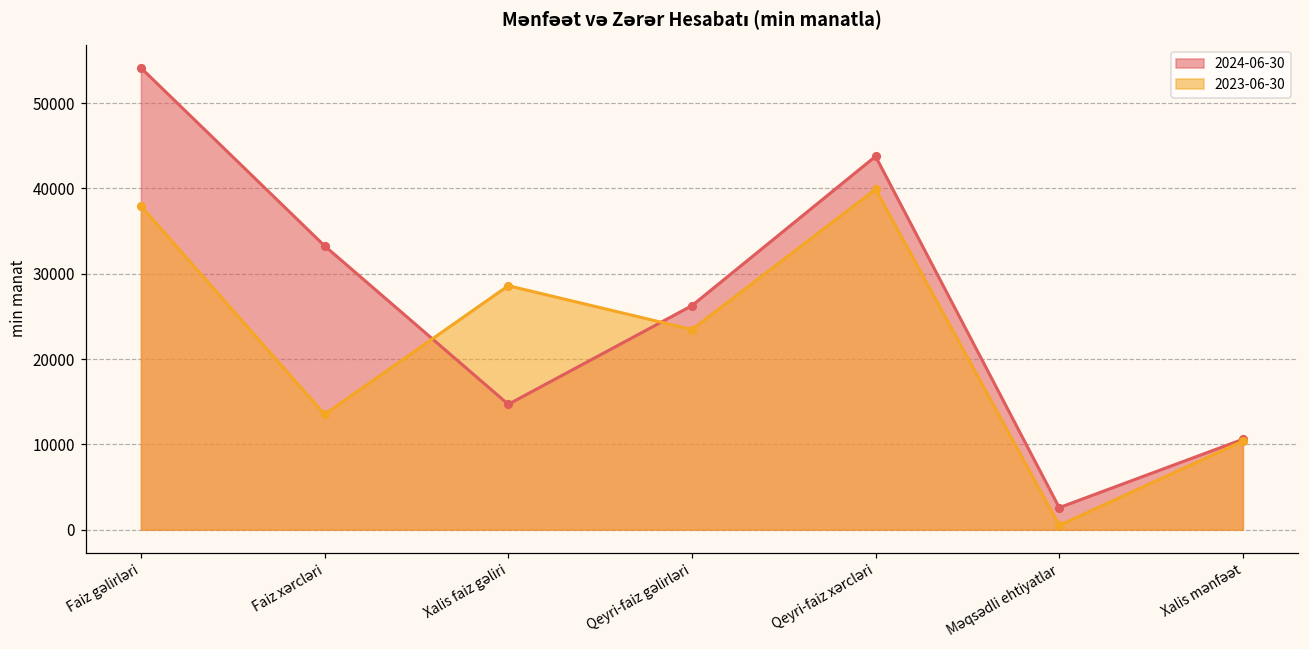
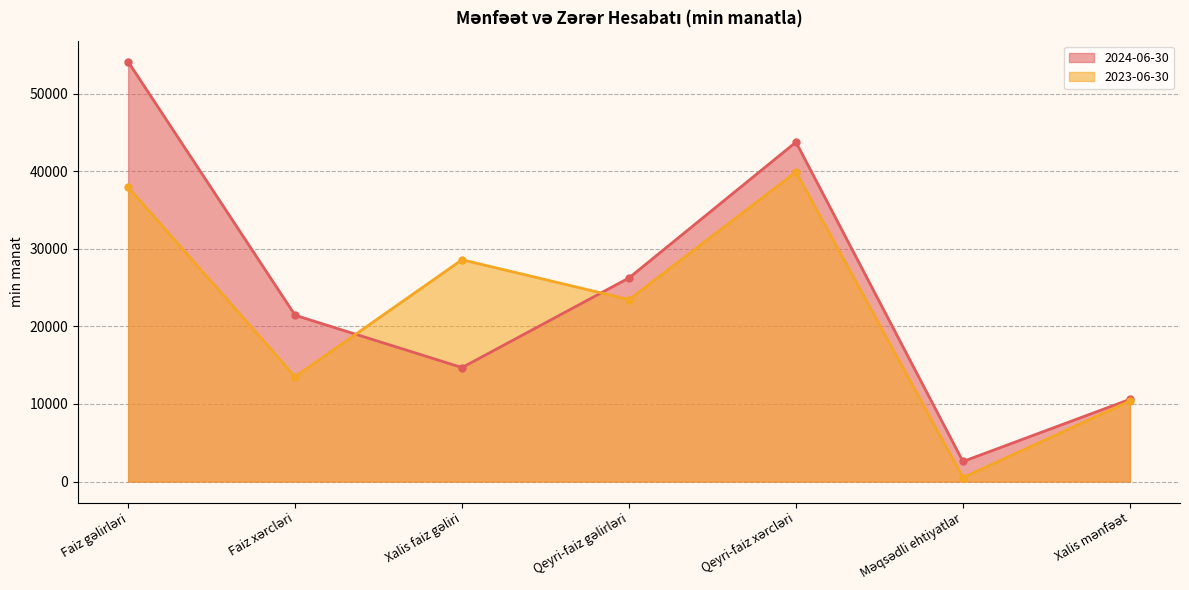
  {
    "2024-06-30": {
      "Faiz gəlirləri": 54000,
-     "Faiz xərcləri": 33000,
+     "Faiz xərcləri": 21000,
      "Xalis faiz gəliri": 15000,
      "Qeyri-faiz gəlirləri": 26000,
      "Qeyri-faiz xərcləri": 44000,
      "Məqsədli ehtiyatlar": 3000
    },
    "2023-06-30": {
      "Faiz gəlirləri": 38000,
      "Faiz xərcləri": 14000,
      "Xalis faiz gəliri": 29000,
      "Qeyri-faiz gəlirləri": 23000,
      "Qeyri-faiz xərcləri": 40000,
      "Məqsədli ehtiyatlar": 1000
    }
  }
